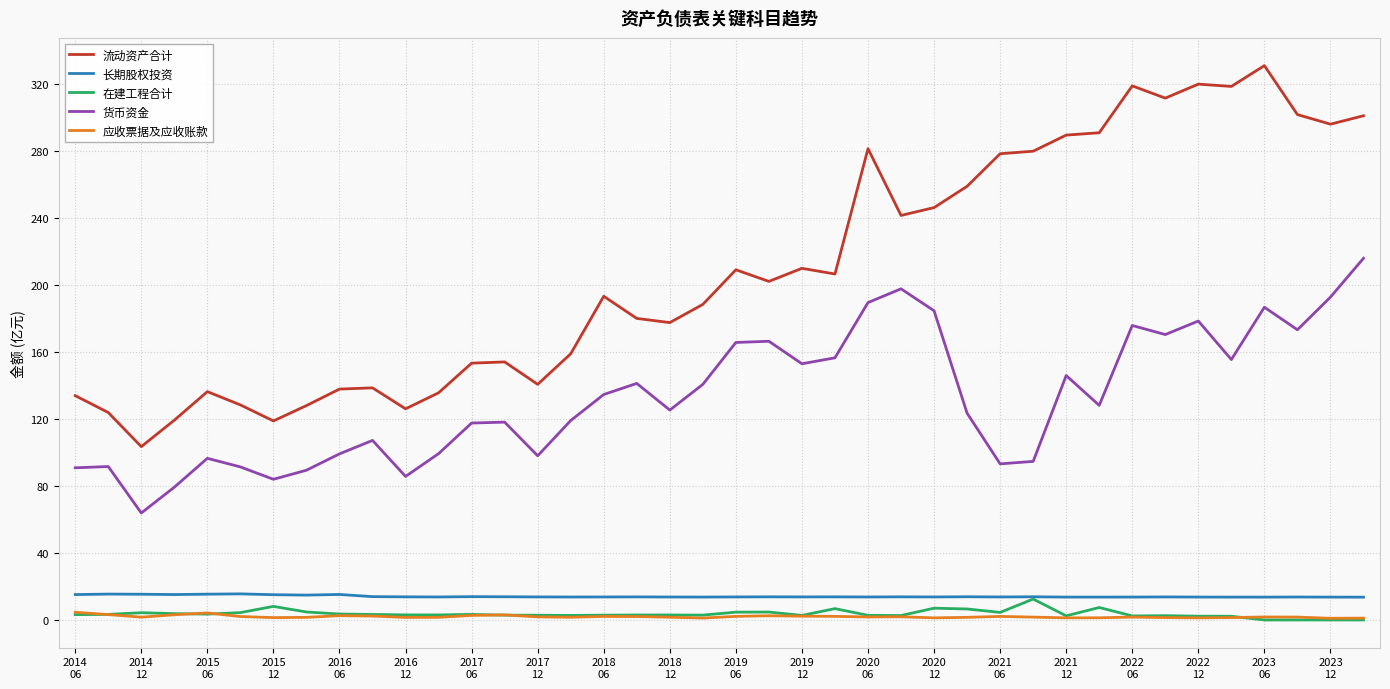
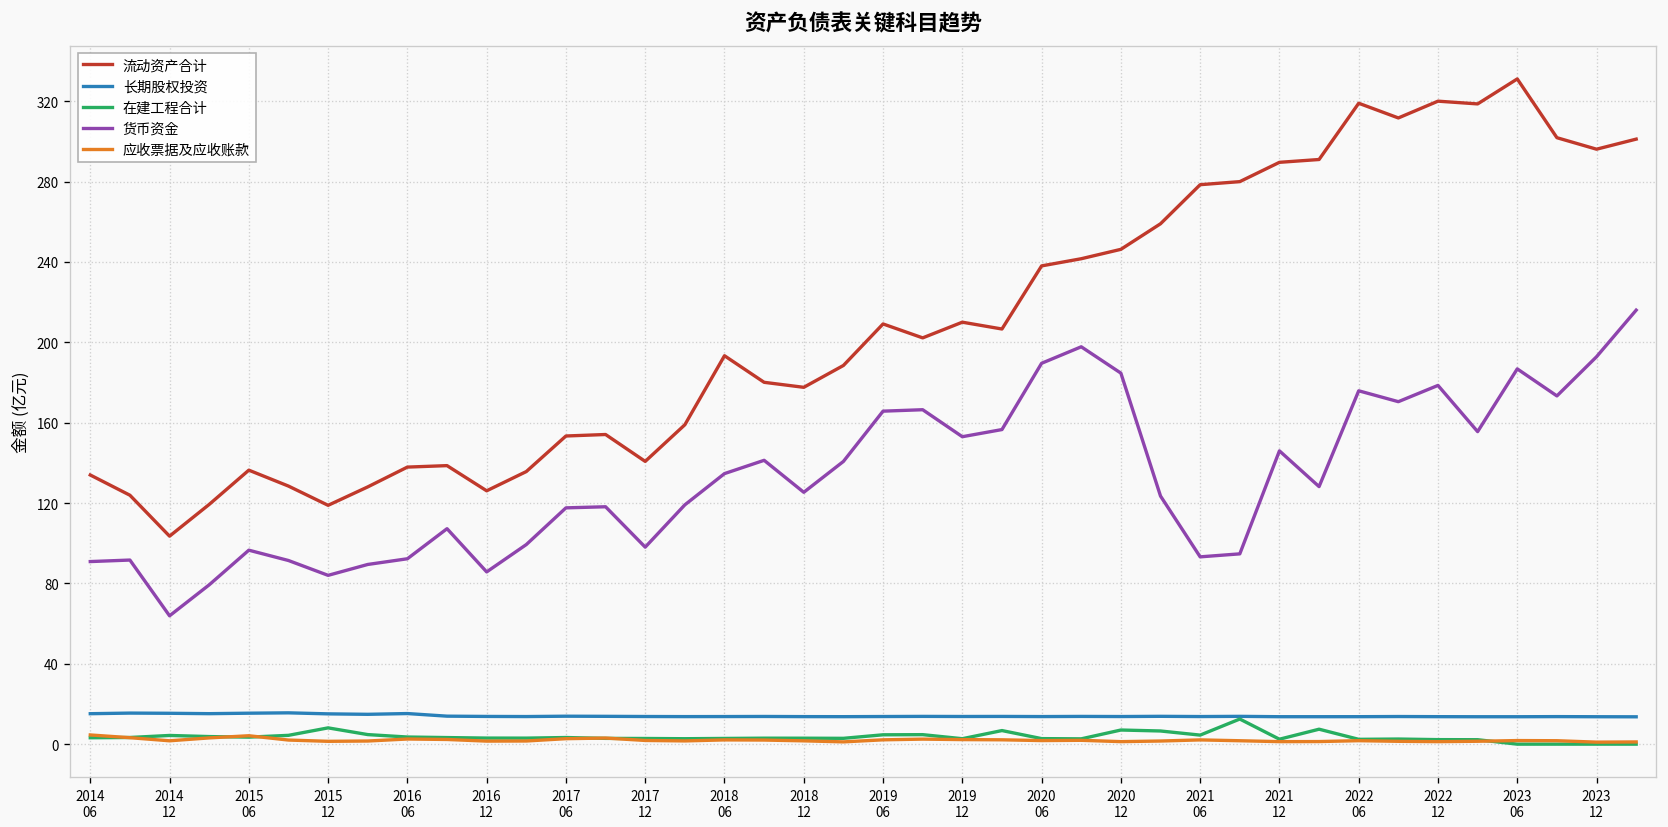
  {
    "流动资产合计": {
      "2014 06": 134,
      "2014 12": 104,
      "2015 06": 136,
      "2015 12": 119,
      "2016 06": 138,
      "2016 12": 126,
      "2017 06": 153,
      "2017 12": 141,
      "2018 06": 193,
      "2018 12": 178,
      "2019 06": 209,
      "2019 12": 210,
-     "2020 06": 281,
+     "2020 06": 238,
      "2020 12": 246,
      "2021 06": 278,
      "2021 12": 290,
      "2022 06": 319,
      "2022 12": 320,
      "2023 06": 331,
      "2023 12": 296
    },
    "长期股权投资": {
      "2014 06": 15,
      "2014 12": 15,
      "2015 06": 15,
      "2015 12": 15,
      "2016 06": 15,
      "2016 12": 14,
      "2017 06": 14,
      "2017 12": 14,
      "2018 06": 14,
      "2018 12": 14,
      "2019 06": 14,
      "2019 12": 14,
      "2020 06": 14,
      "2020 12": 14,
      "2021 06": 14,
      "2021 12": 14,
      "2022 06": 14,
      "2022 12": 14,
      "2023 06": 14,
      "2023 12": 14
    },
    "在建工程合计": {
      "2014 12": 4,
      "2015 12": 8,
      "2019 06": 5,
      "2020 12": 7,
      "2021 06": 5,
      "2023 06": 0
    },
    "货币资金": {
      "2014 06": 91,
      "2014 12": 64,
      "2015 06": 97,
      "2015 12": 84,
-     "2016 06": 99,
+     "2016 06": 92,
      "2016 12": 86,
      "2017 06": 118,
      "2017 12": 98,
      "2018 06": 135,
      "2018 12": 125,
      "2019 06": 166,
      "2019 12": 153,
      "2020 06": 190,
      "2020 12": 185,
      "2021 06": 93,
      "2021 12": 146,
      "2022 06": 176,
      "2022 12": 179,
      "2023 06": 187,
      "2023 12": 193
    },
    "应收票据及应收账款": {
      "2014 12": 2,
      "2015 12": 1,
      "2019 06": 2,
      "2020 12": 1,
      "2021 06": 2,
      "2023 06": 2
    }
  }
